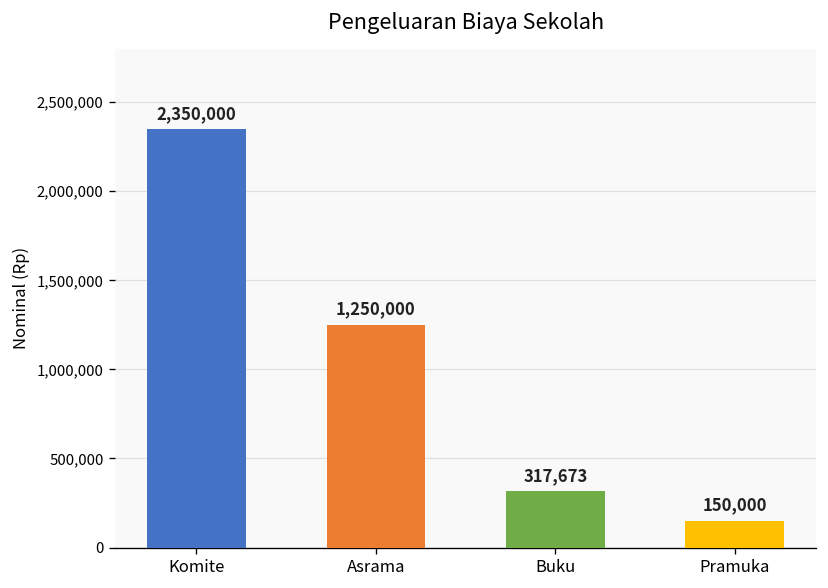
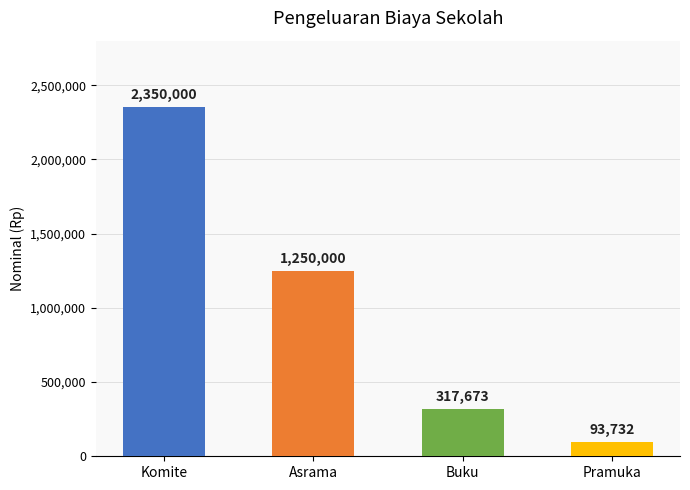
  {
    "Komite": "2,350,000",
    "Asrama": "1,250,000",
    "Buku": "317,673",
-   "Pramuka": "150,000"
+   "Pramuka": "93,732"
  }
